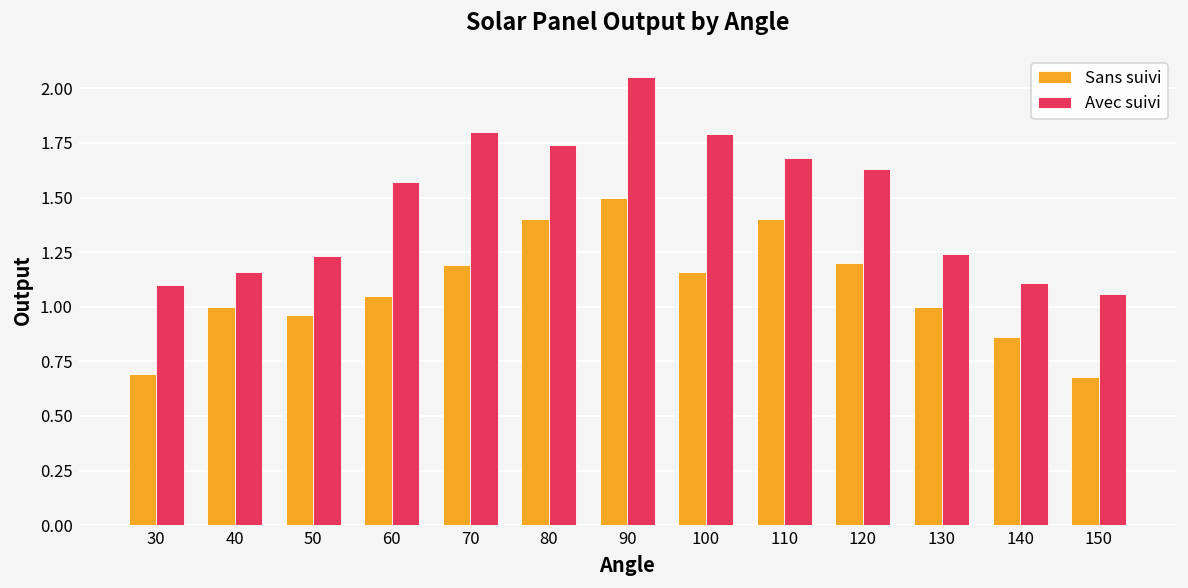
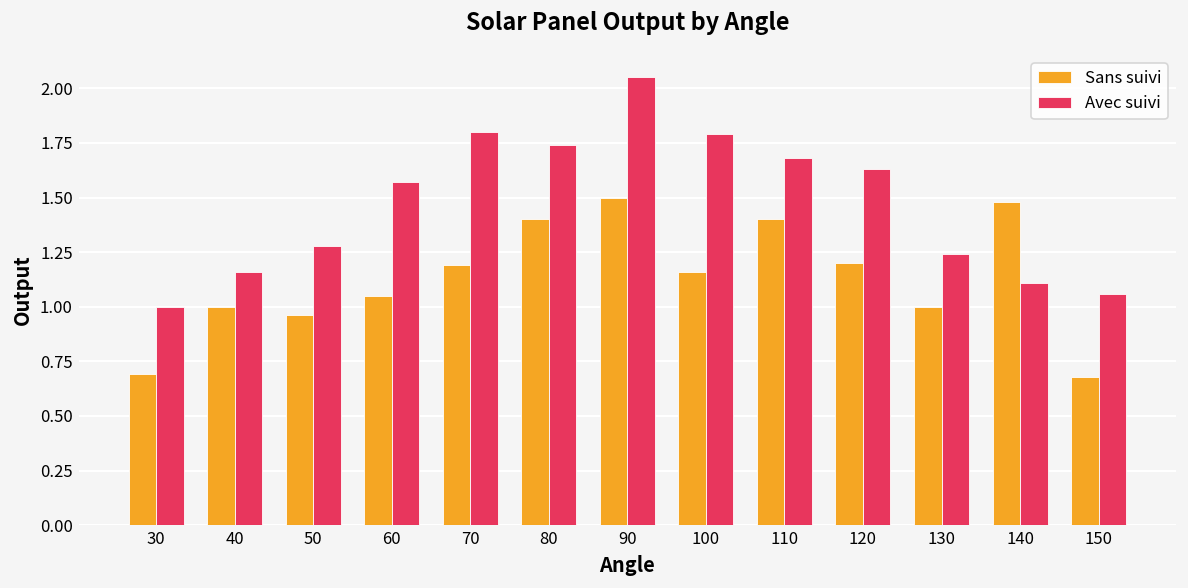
  {
    "Sans suivi": {
      "30": 0.69,
      "40": 1.00,
      "50": 0.96,
      "60": 1.05,
      "70": 1.19,
      "80": 1.40,
      "90": 1.50,
      "100": 1.16,
      "110": 1.40,
      "120": 1.20,
      "130": 1.00,
-     "140": 0.86,
+     "140": 1.48,
      "150": 0.68
    },
    "Avec suivi": {
-     "30": 1.1,
+     "30": 1.0,
      "40": 1.16,
-     "50": 1.23,
+     "50": 1.28,
      "60": 1.57,
      "70": 1.80,
      "80": 1.74,
      "90": 2.05,
      "100": 1.79,
      "110": 1.68,
      "120": 1.63,
      "130": 1.24,
      "140": 1.11,
      "150": 1.06
    }
  }
